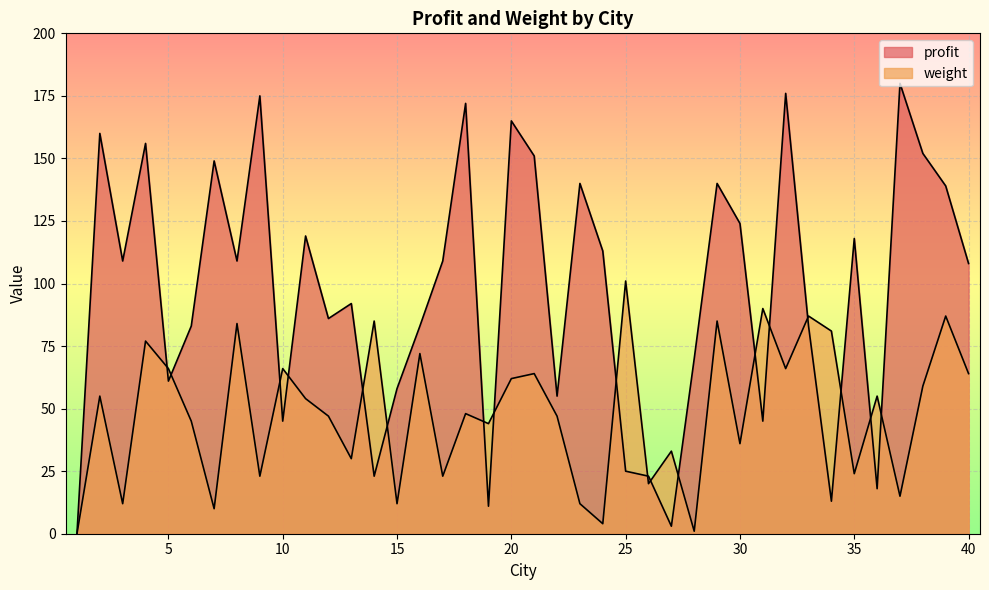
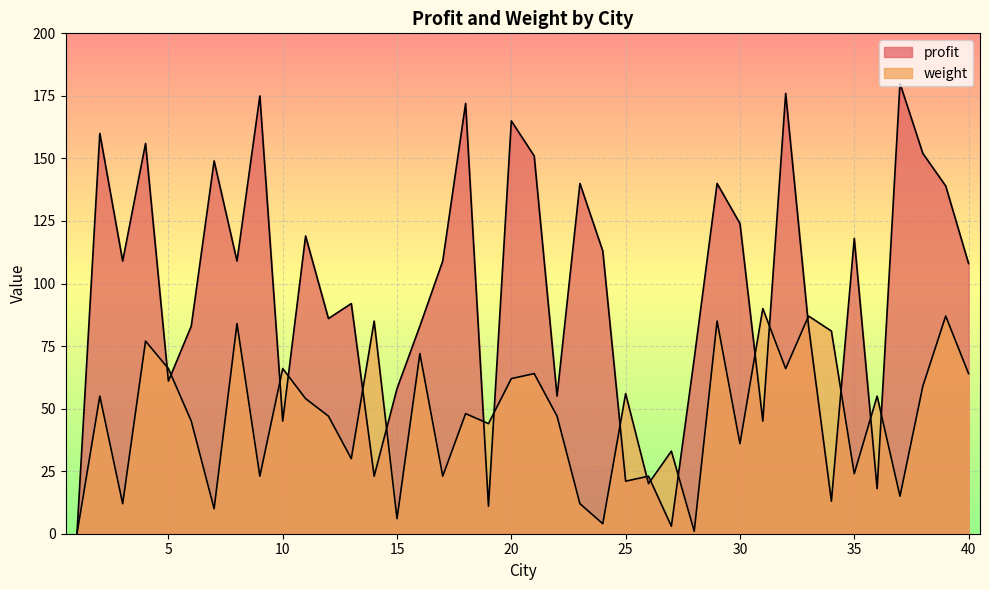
  {
    "profit": {
      "5": 61,
      "10": 45,
      "15": 58,
      "20": 165,
-     "25": 25,
+     "25": 21,
      "30": 124,
      "35": 118,
      "40": 108
    },
    "weight": {
      "5": 66,
      "10": 66,
-     "15": 12,
+     "15": 6,
      "20": 62,
-     "25": 101,
+     "25": 56,
      "30": 36,
      "35": 24,
      "40": 64
    }
  }
